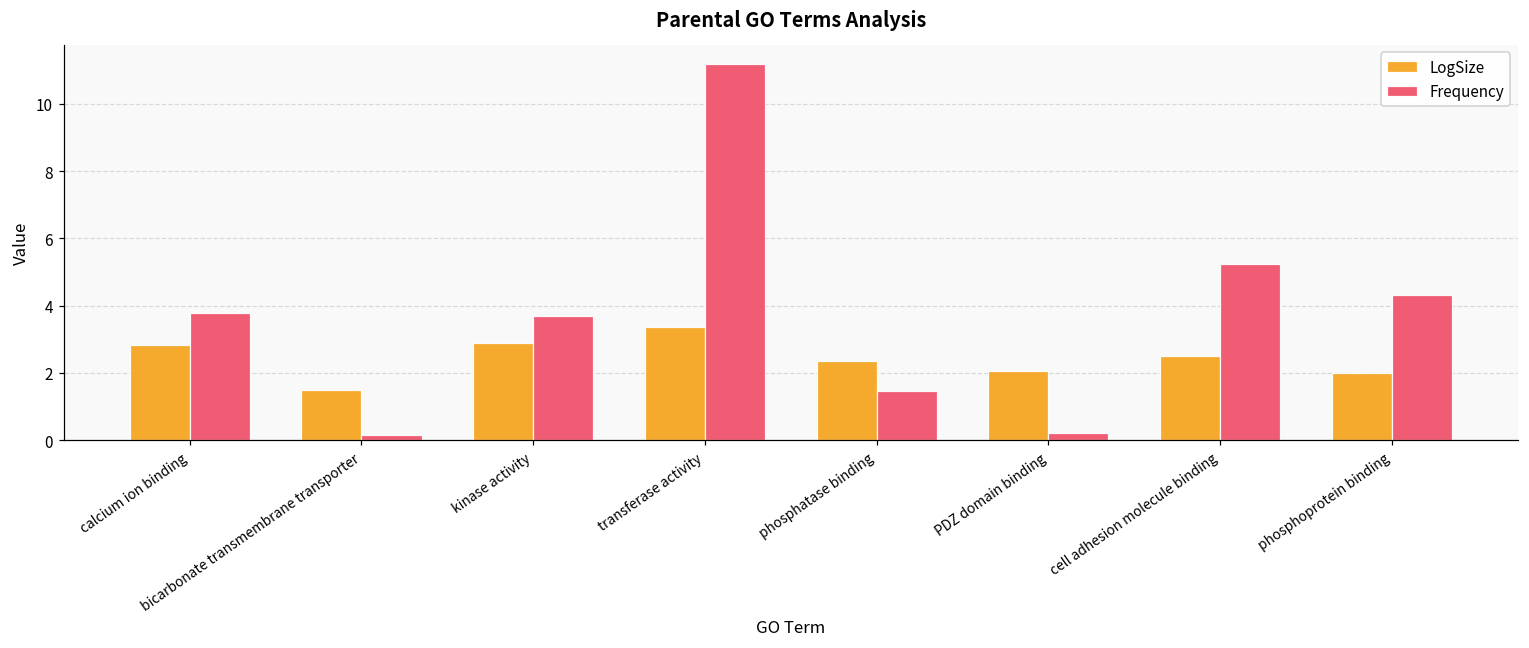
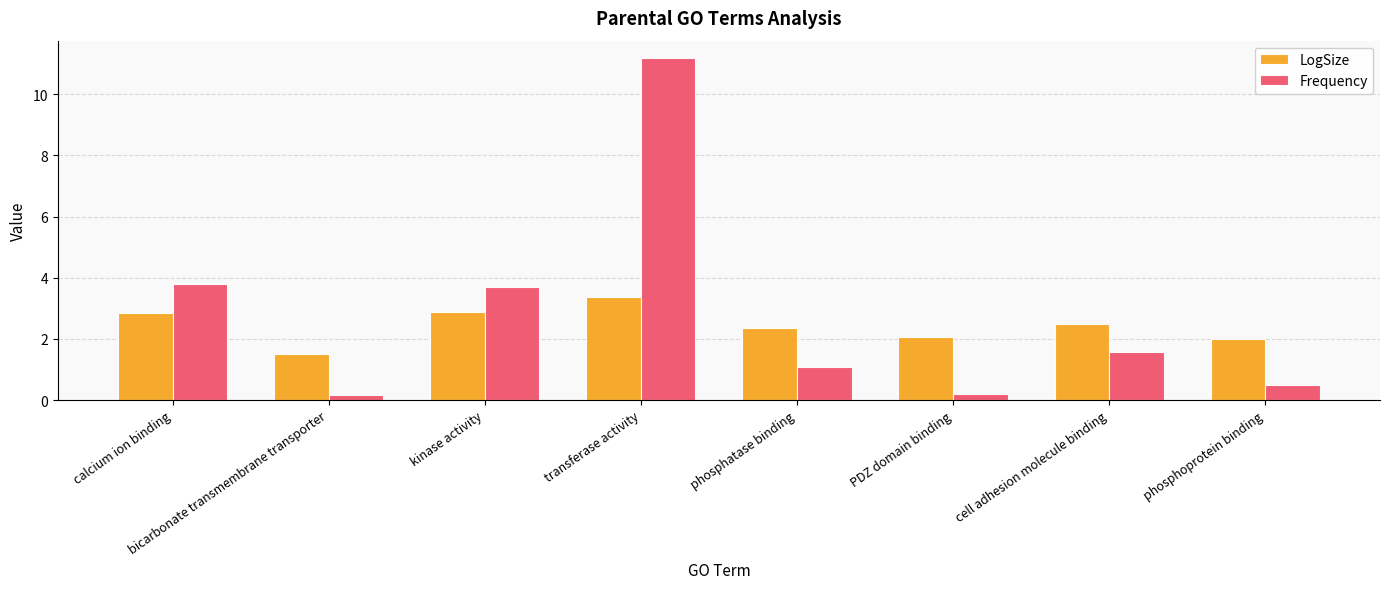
  {
    "LogSize": {
      "calcium ion binding": 2.8,
      "bicarbonate transmembrane transporter": 1.5,
      "kinase activity": 2.9,
      "transferase activity": 3.4,
      "phosphatase binding": 2.3,
      "PDZ domain binding": 2.1,
      "cell adhesion molecule binding": 2.5,
      "phosphoprotein binding": 2.0
    },
    "Frequency": {
      "calcium ion binding": 3.8,
      "bicarbonate transmembrane transporter": 0.2,
      "kinase activity": 3.7,
      "transferase activity": 11.2,
-     "phosphatase binding": 1.5,
+     "phosphatase binding": 1.1,
      "PDZ domain binding": 0.2,
-     "cell adhesion molecule binding": 5.2,
-     "phosphoprotein binding": 4.3
+     "cell adhesion molecule binding": 1.6,
+     "phosphoprotein binding": 0.5
    }
  }
